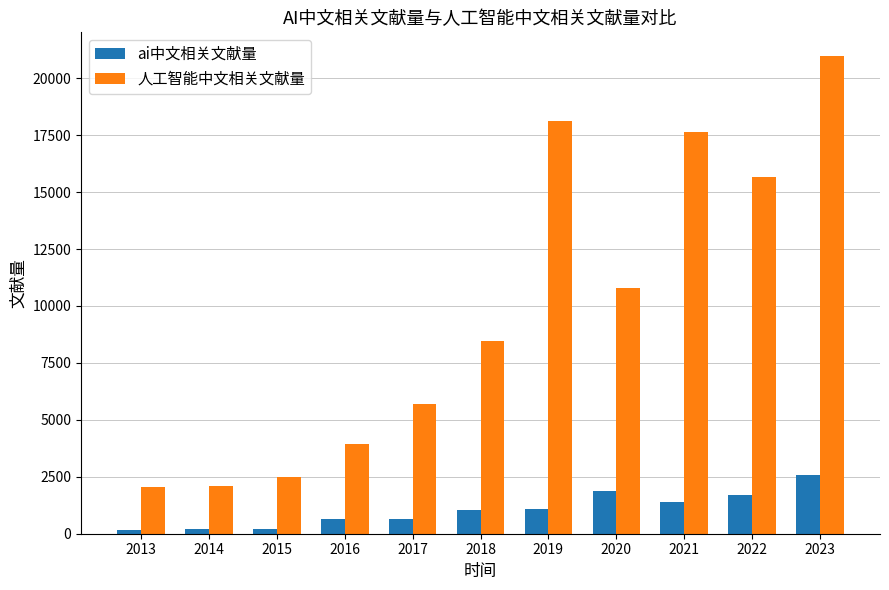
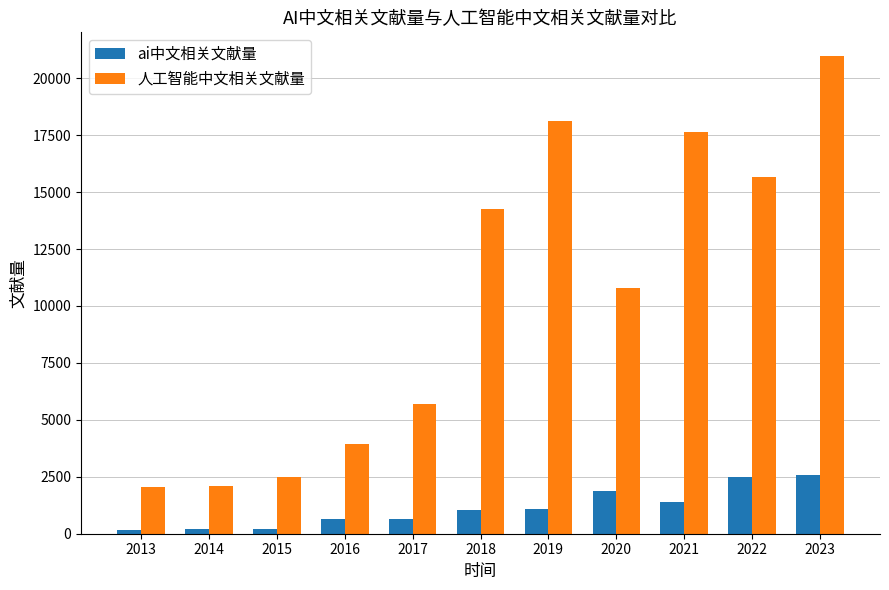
  {
    "ai中文相关文献量": {
      "2013": 200,
      "2014": 200,
      "2015": 200,
      "2016": 600,
      "2017": 600,
      "2018": 1000,
      "2019": 1100,
      "2020": 1900,
      "2021": 1400,
-     "2022": 1700,
+     "2022": 2500,
      "2023": 2600
    },
    "人工智能中文相关文献量": {
      "2013": 2100,
      "2014": 2100,
      "2015": 2500,
      "2016": 3900,
      "2017": 5700,
-     "2018": 8500,
+     "2018": 14300,
      "2019": 18100,
      "2020": 10800,
      "2021": 17700,
      "2022": 15700,
      "2023": 21000
    }
  }
